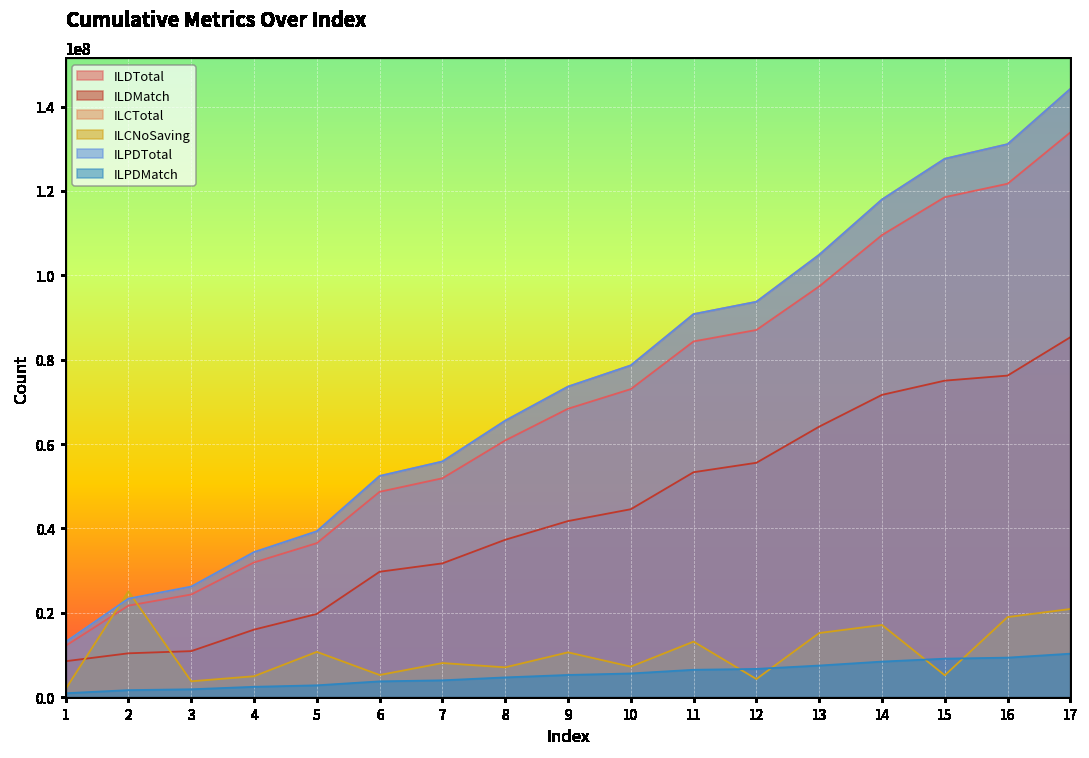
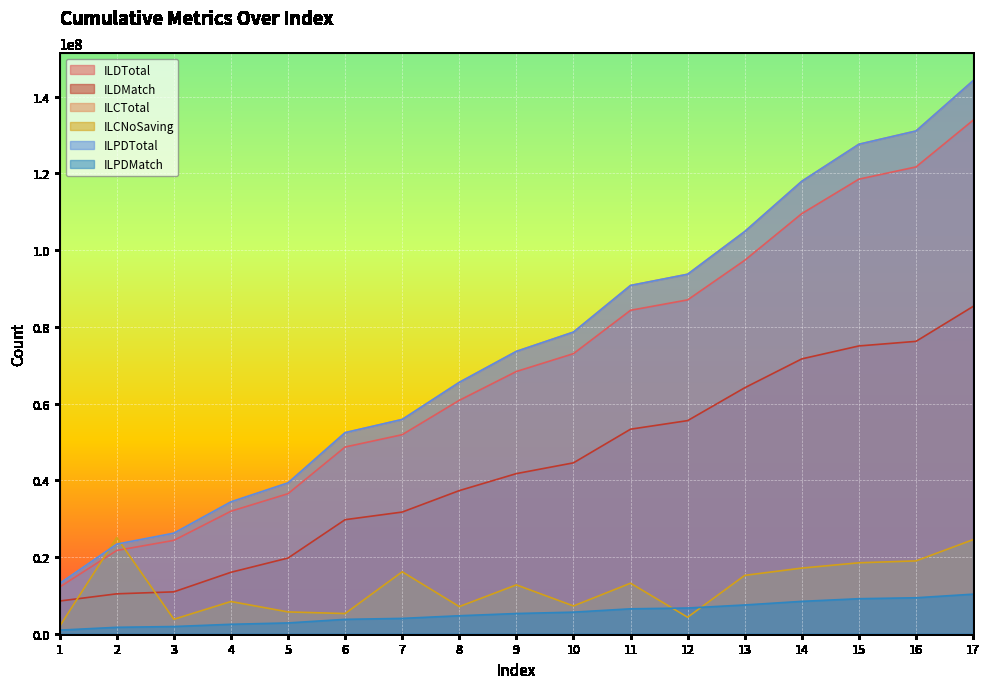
  {
    "ILCNoSaving": {
      "1": 2000000,
      "2": 25000000,
      "3": 4000000,
-     "4": 5000000,
-     "5": 11000000,
+     "4": 8000000,
+     "5": 6000000,
      "6": 5000000,
-     "7": 8000000,
+     "7": 16000000,
      "8": 7000000,
-     "9": 11000000,
+     "9": 13000000,
      "10": 7000000,
      "11": 13000000,
      "12": 4000000,
      "13": 15000000,
      "14": 17000000,
-     "15": 5000000,
+     "15": 18000000,
      "16": 19000000,
-     "17": 21000000
+     "17": 25000000
    }
  }
